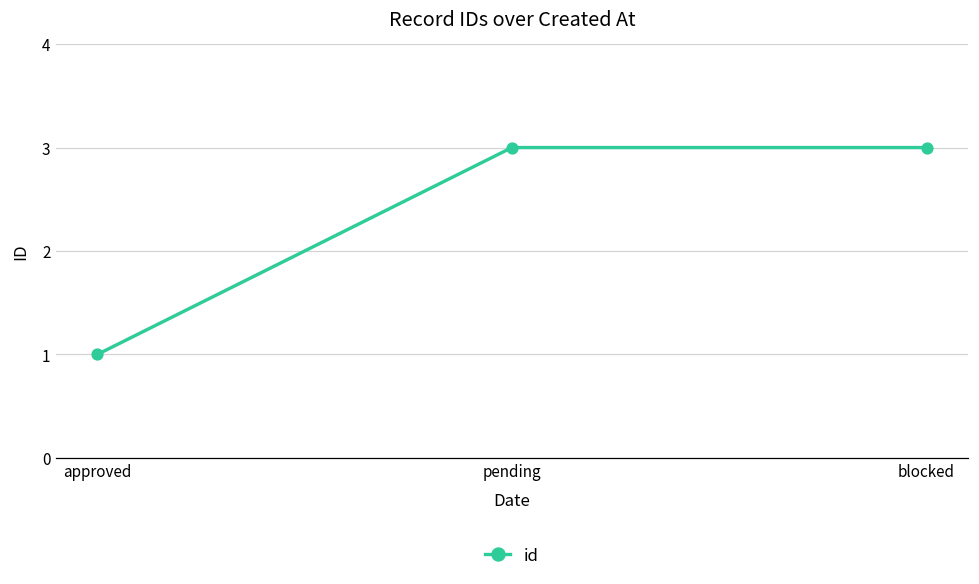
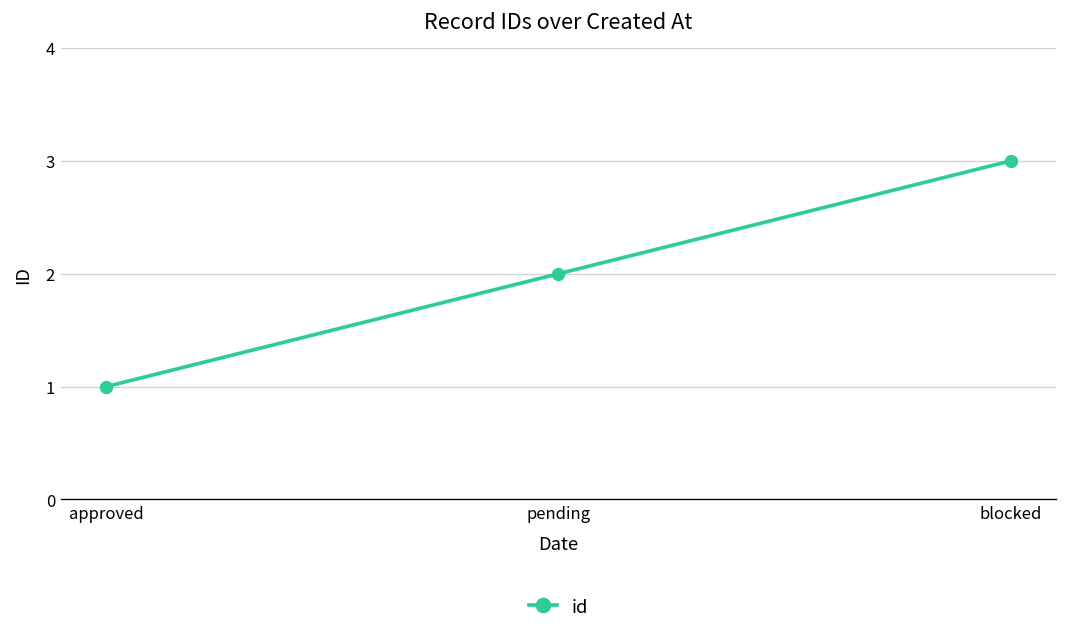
  {
    "approved": 1,
-   "pending": 3,
+   "pending": 2,
    "blocked": 3
  }
